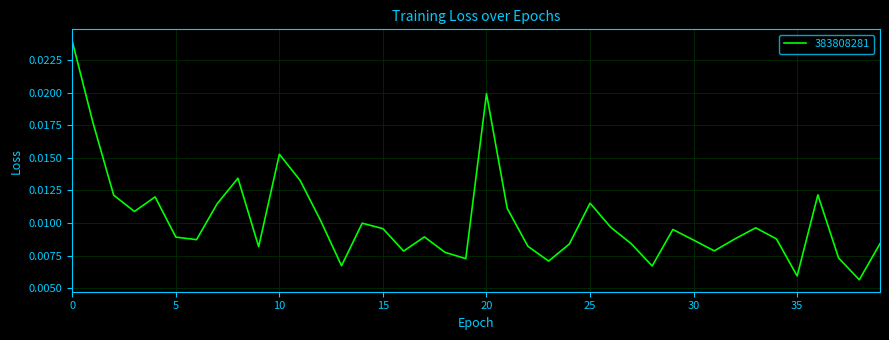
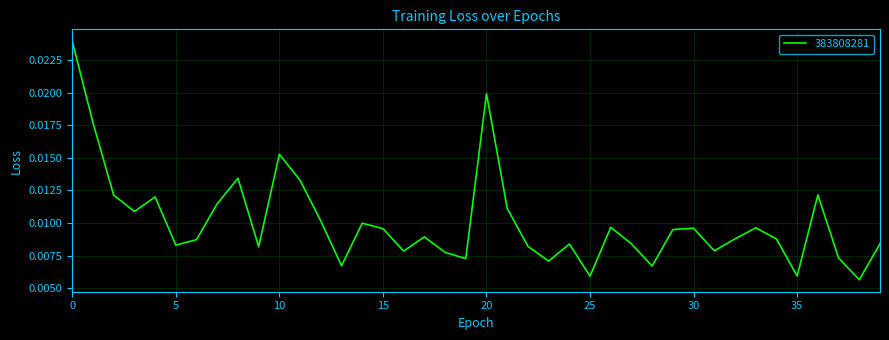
  {
    "0": 0.0240,
-   "5": 0.0089,
+   "5": 0.0083,
    "10": 0.0153,
    "15": 0.0096,
    "20": 0.0199,
-   "25": 0.0115,
-   "30": 0.0087,
+   "25": 0.0059,
+   "30": 0.0096,
    "35": 0.0059
  }
